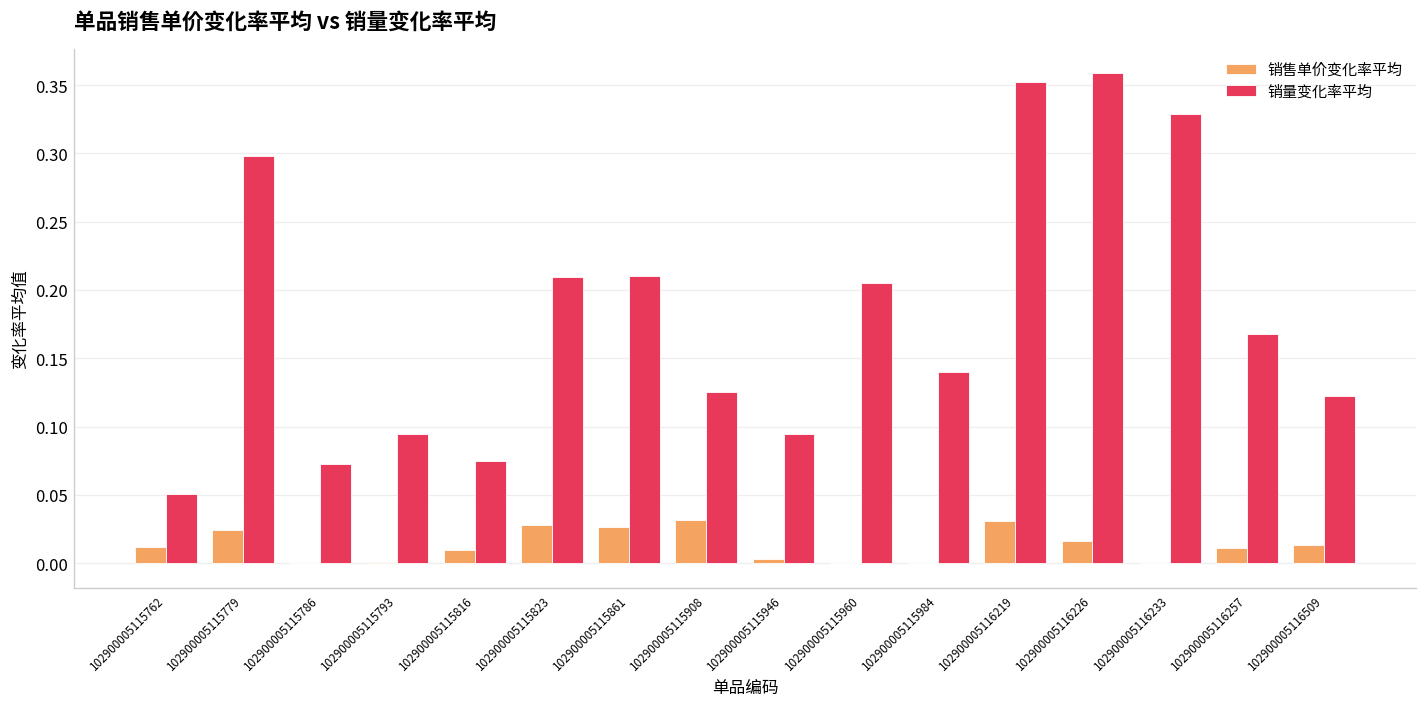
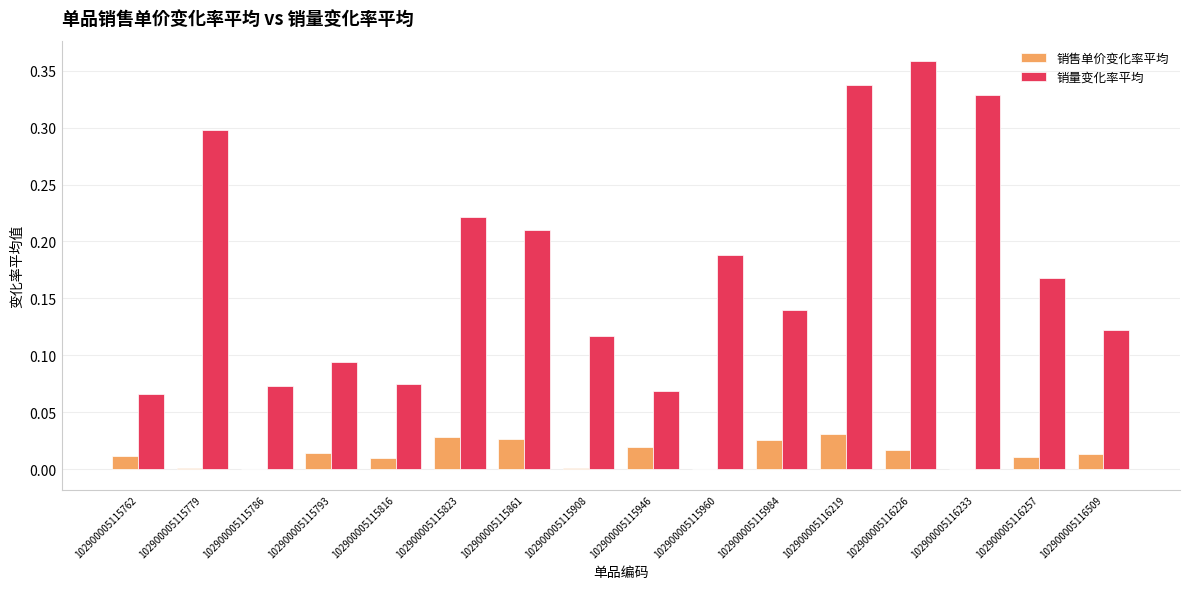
  {
    "销售单价变化率平均": {
      "102900005115762": 0.011,
-     "102900005115779": 0.025,
-     "102900005115793": 0.000,
+     "102900005115779": 0.001,
+     "102900005115793": 0.014,
      "102900005115816": 0.010,
      "102900005115823": 0.028,
      "102900005115861": 0.027,
-     "102900005115908": 0.032,
-     "102900005115946": 0.003,
-     "102900005115984": 0.000,
+     "102900005115908": 0.001,
+     "102900005115946": 0.019,
+     "102900005115984": 0.025,
      "102900005116219": 0.031,
      "102900005116226": 0.016,
      "102900005116257": 0.011,
      "102900005116509": 0.013
    },
    "销量变化率平均": {
-     "102900005115762": 0.050,
+     "102900005115762": 0.066,
      "102900005115779": 0.298,
      "102900005115786": 0.073,
      "102900005115793": 0.094,
      "102900005115816": 0.074,
-     "102900005115823": 0.210,
+     "102900005115823": 0.222,
      "102900005115861": 0.210,
-     "102900005115908": 0.125,
-     "102900005115946": 0.095,
-     "102900005115960": 0.205,
+     "102900005115908": 0.116,
+     "102900005115946": 0.069,
+     "102900005115960": 0.188,
      "102900005115984": 0.140,
-     "102900005116219": 0.352,
+     "102900005116219": 0.338,
      "102900005116226": 0.358,
      "102900005116233": 0.329,
      "102900005116257": 0.168,
      "102900005116509": 0.122
    }
  }
